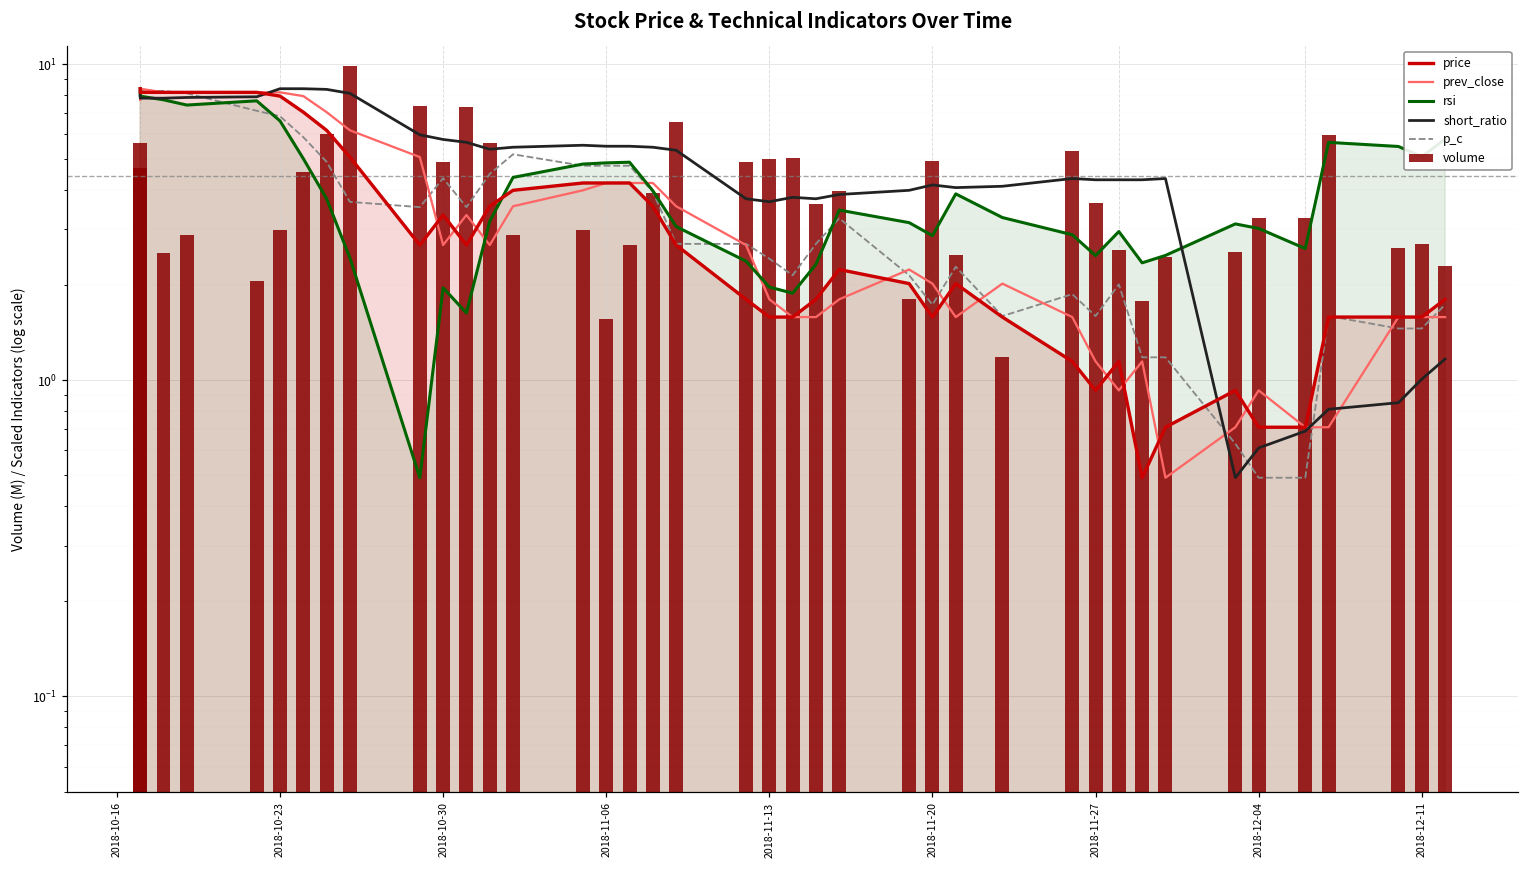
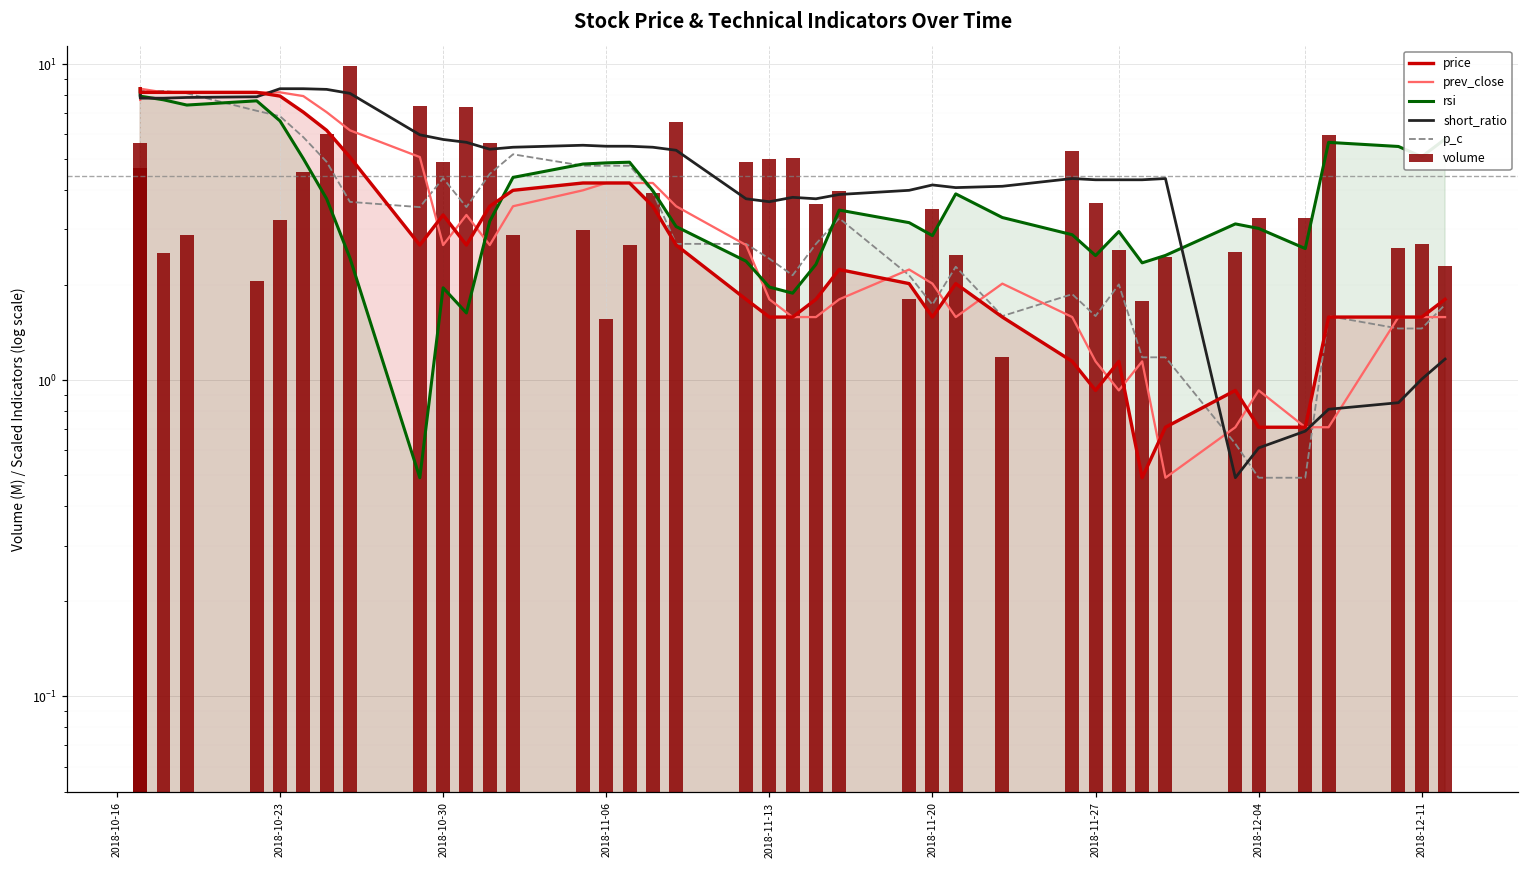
  {
    "volume": {
-     "2018-10-23": 3.0,
+     "2018-10-23": 3.2,
      "2018-10-30": 4.9,
      "2018-11-06": 1.6,
      "2018-11-13": 5.0,
-     "2018-11-20": 4.9,
+     "2018-11-20": 3.5,
      "2018-11-27": 3.6,
      "2018-12-04": 3.3,
      "2018-12-11": 2.7
    }
  }
